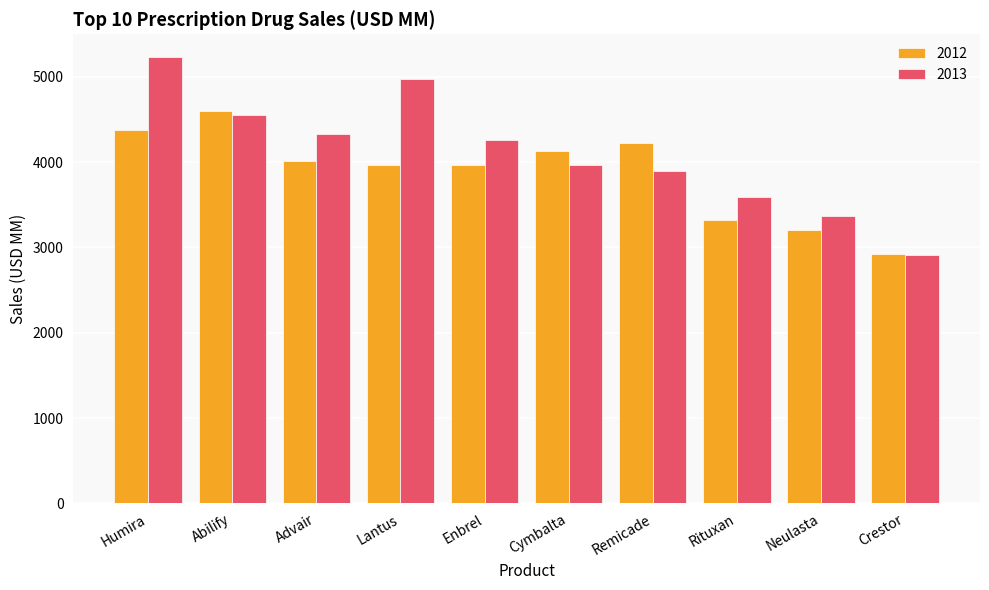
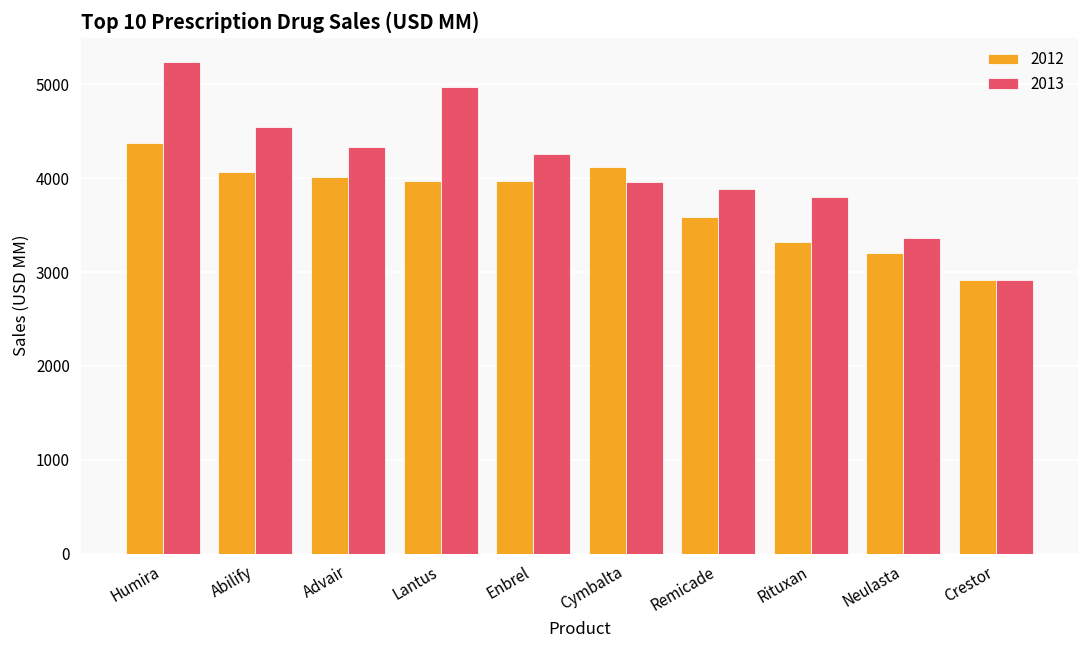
  {
    "2012": {
      "Humira": 4400,
-     "Abilify": 4600,
+     "Abilify": 4100,
      "Advair": 4000,
      "Lantus": 4000,
      "Enbrel": 4000,
      "Cymbalta": 4100,
-     "Remicade": 4200,
+     "Remicade": 3600,
      "Rituxan": 3300,
      "Neulasta": 3200,
      "Crestor": 2900
    },
    "2013": {
      "Humira": 5200,
      "Abilify": 4500,
      "Advair": 4300,
      "Lantus": 5000,
      "Enbrel": 4300,
      "Cymbalta": 4000,
      "Remicade": 3900,
-     "Rituxan": 3600,
+     "Rituxan": 3800,
      "Neulasta": 3400,
      "Crestor": 2900
    }
  }
